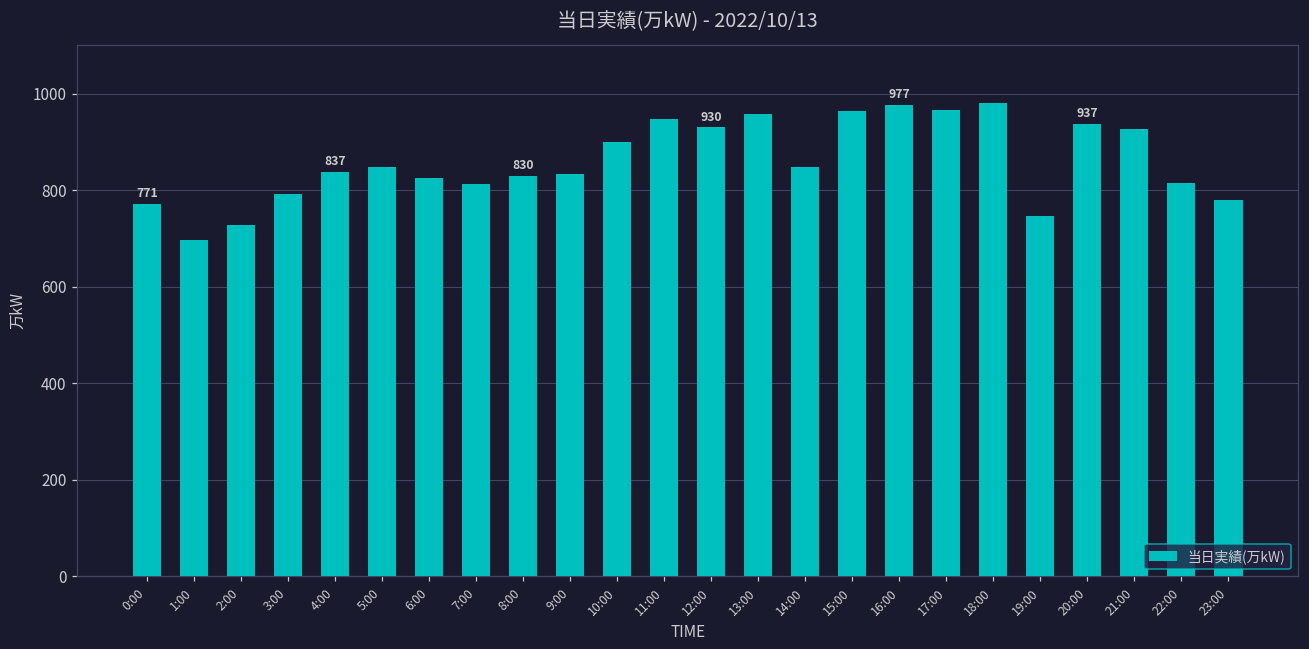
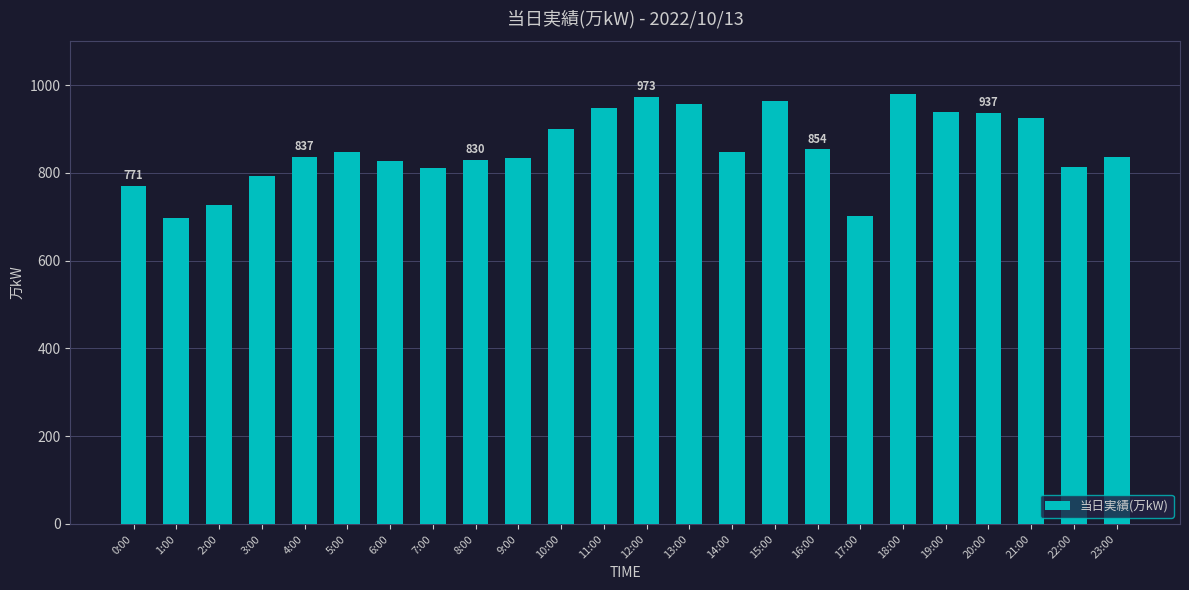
  {
    "0:00": 771,
    "4:00": 837,
    "8:00": 830,
-   "12:00": 930,
-   "16:00": 977,
-   "17:00": 970,
-   "19:00": 750,
+   "12:00": 973,
+   "16:00": 854,
+   "17:00": 700,
+   "19:00": 940,
    "20:00": 937,
-   "23:00": 780
+   "23:00": 840
  }
